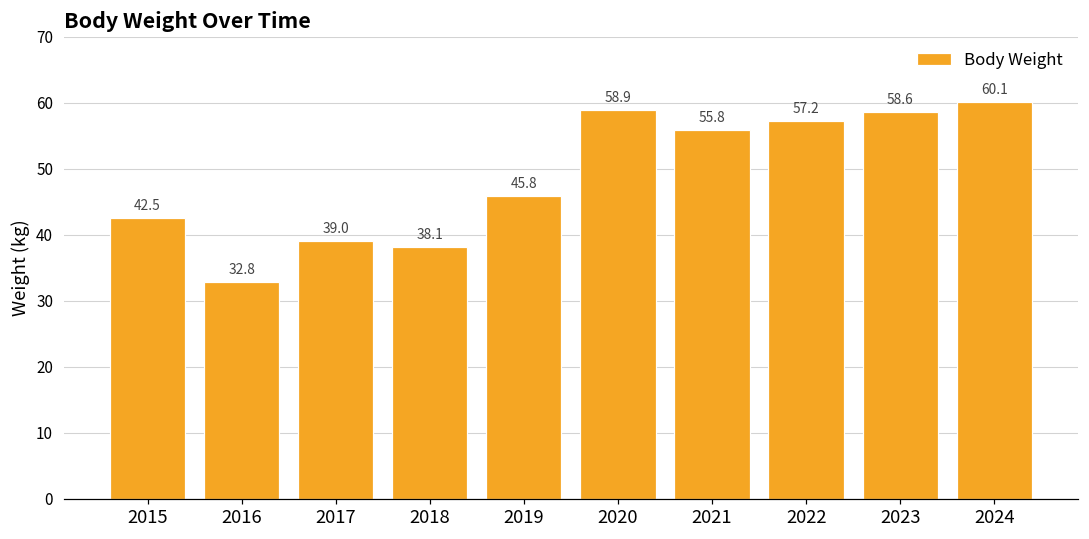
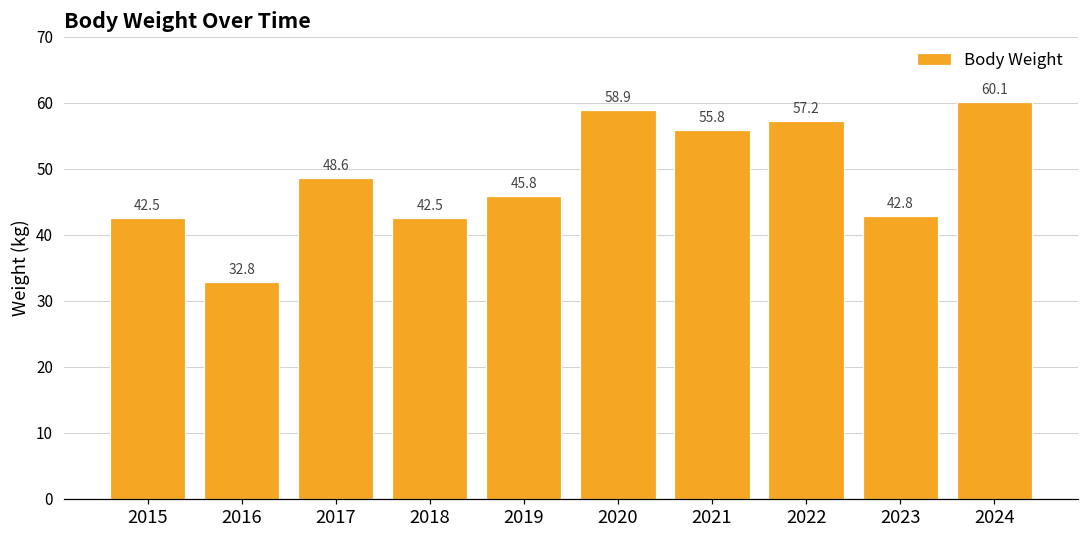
  {
    "2015": 42.5,
    "2016": 32.8,
-   "2017": 39.0,
-   "2018": 38.1,
+   "2017": 48.6,
+   "2018": 42.5,
    "2019": 45.8,
    "2020": 58.9,
    "2021": 55.8,
    "2022": 57.2,
-   "2023": 58.6,
+   "2023": 42.8,
    "2024": 60.1
  }
